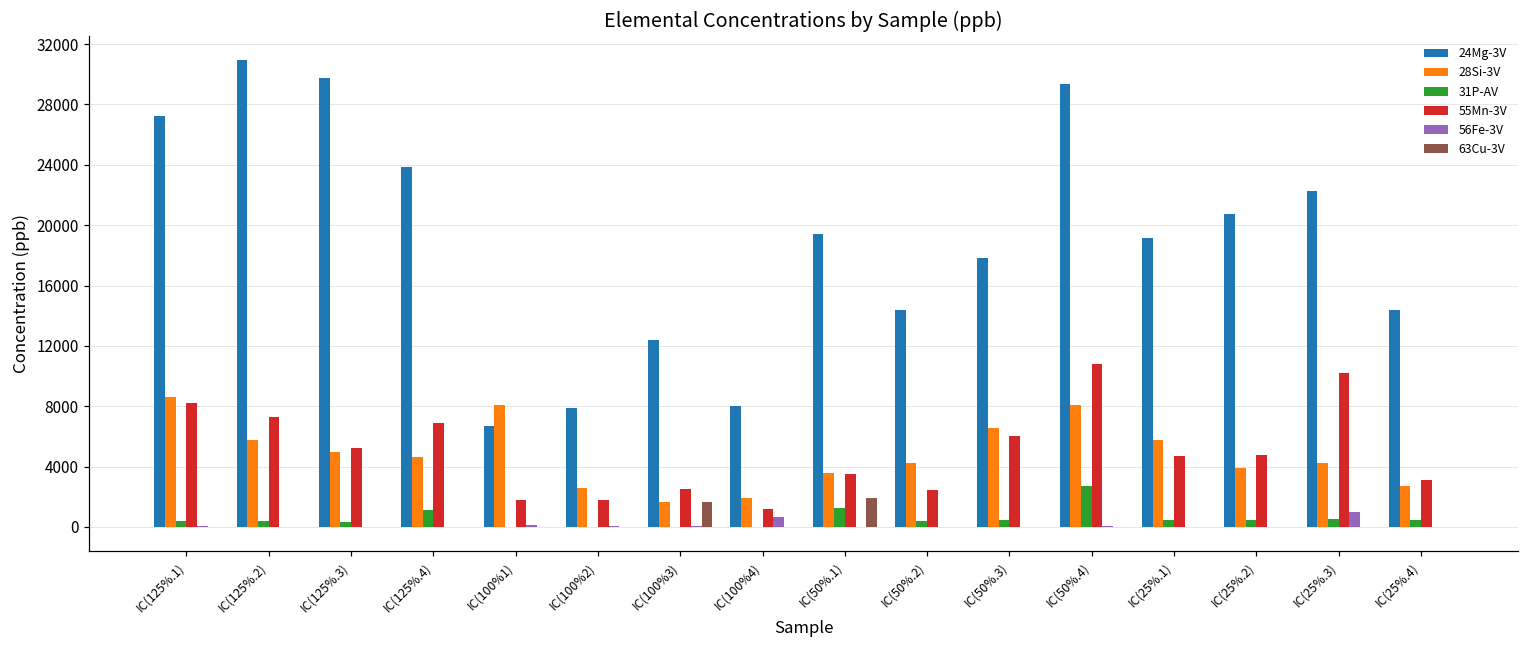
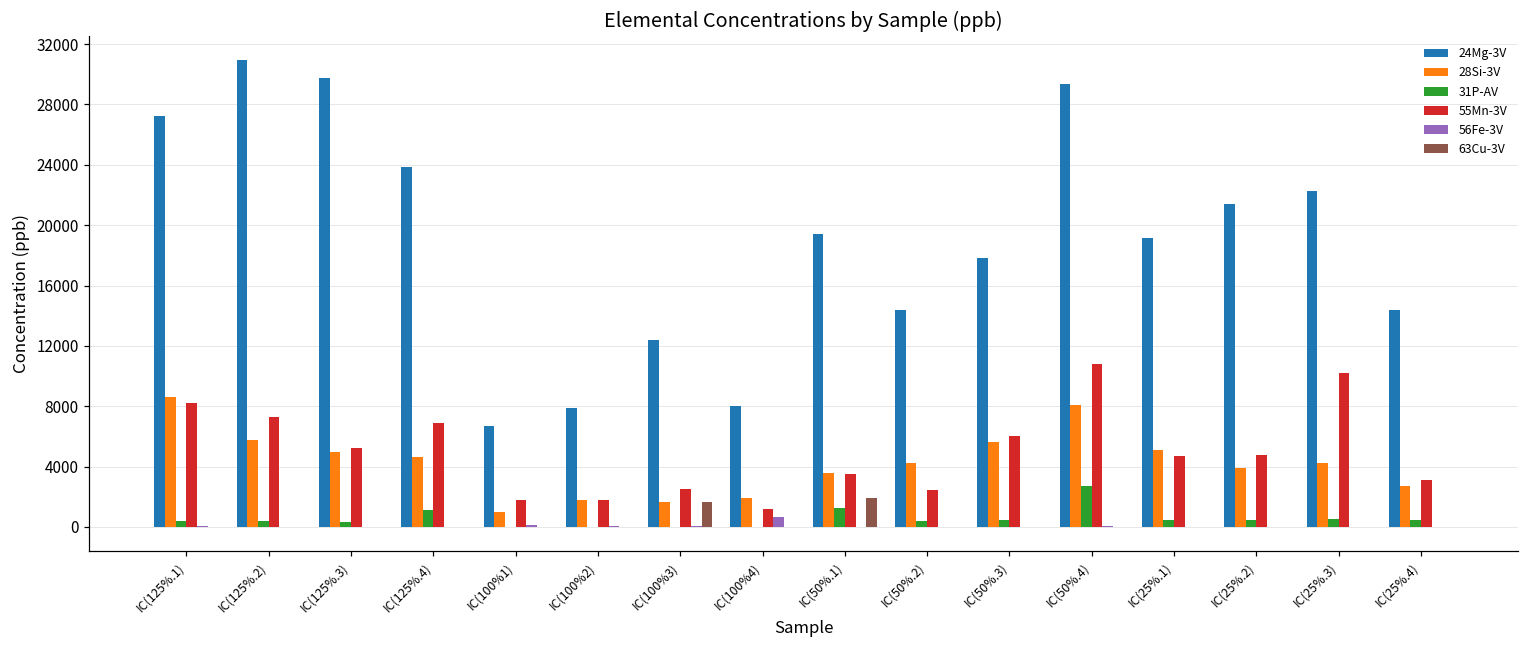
  {
    "24Mg-3V": {
      "IC(125%.1)": 27200,
      "IC(125%.2)": 31000,
      "IC(125%.3)": 29800,
      "IC(125%.4)": 23800,
      "IC(100%1)": 6700,
      "IC(100%2)": 7900,
      "IC(100%3)": 12400,
      "IC(100%4)": 8000,
      "IC(50%.1)": 19400,
      "IC(50%.2)": 14400,
      "IC(50%.3)": 17800,
      "IC(50%.4)": 29300,
      "IC(25%.1)": 19200,
-     "IC(25%.2)": 20700,
+     "IC(25%.2)": 21400,
      "IC(25%.3)": 22200,
      "IC(25%.4)": 14400
    },
    "28Si-3V": {
      "IC(125%.1)": 8600,
      "IC(125%.2)": 5800,
      "IC(125%.3)": 4900,
      "IC(125%.4)": 4700,
-     "IC(100%1)": 8100,
-     "IC(100%2)": 2600,
+     "IC(100%1)": 1000,
+     "IC(100%2)": 1800,
      "IC(100%3)": 1600,
      "IC(100%4)": 2000,
      "IC(50%.1)": 3600,
      "IC(50%.2)": 4200,
-     "IC(50%.3)": 6600,
+     "IC(50%.3)": 5600,
      "IC(50%.4)": 8100,
-     "IC(25%.1)": 5700,
+     "IC(25%.1)": 5100,
      "IC(25%.2)": 3900,
      "IC(25%.3)": 4200,
      "IC(25%.4)": 2700
    },
    "31P-AV": {
      "IC(125%.1)": 400,
      "IC(125%.2)": 400,
      "IC(125%.3)": 300,
      "IC(125%.4)": 1100,
      "IC(50%.1)": 1200,
      "IC(50%.2)": 400,
      "IC(50%.3)": 500,
      "IC(50%.4)": 2700,
      "IC(25%.1)": 500,
      "IC(25%.2)": 500,
      "IC(25%.3)": 500,
      "IC(25%.4)": 500
    },
    "55Mn-3V": {
      "IC(125%.1)": 8200,
      "IC(125%.2)": 7300,
      "IC(125%.3)": 5200,
      "IC(125%.4)": 6900,
      "IC(100%1)": 1800,
      "IC(100%2)": 1800,
      "IC(100%3)": 2500,
      "IC(100%4)": 1200,
      "IC(50%.1)": 3500,
      "IC(50%.2)": 2400,
      "IC(50%.3)": 6100,
      "IC(50%.4)": 10800,
      "IC(25%.1)": 4700,
      "IC(25%.2)": 4800,
      "IC(25%.3)": 10200,
      "IC(25%.4)": 3100
    },
    "56Fe-3V": {
      "IC(100%4)": 700,
-     "IC(25%.3)": 1000
+     "IC(25%.3)": 0
    },
    "63Cu-3V": {
      "IC(100%3)": 1600,
      "IC(50%.1)": 1900
    }
  }
